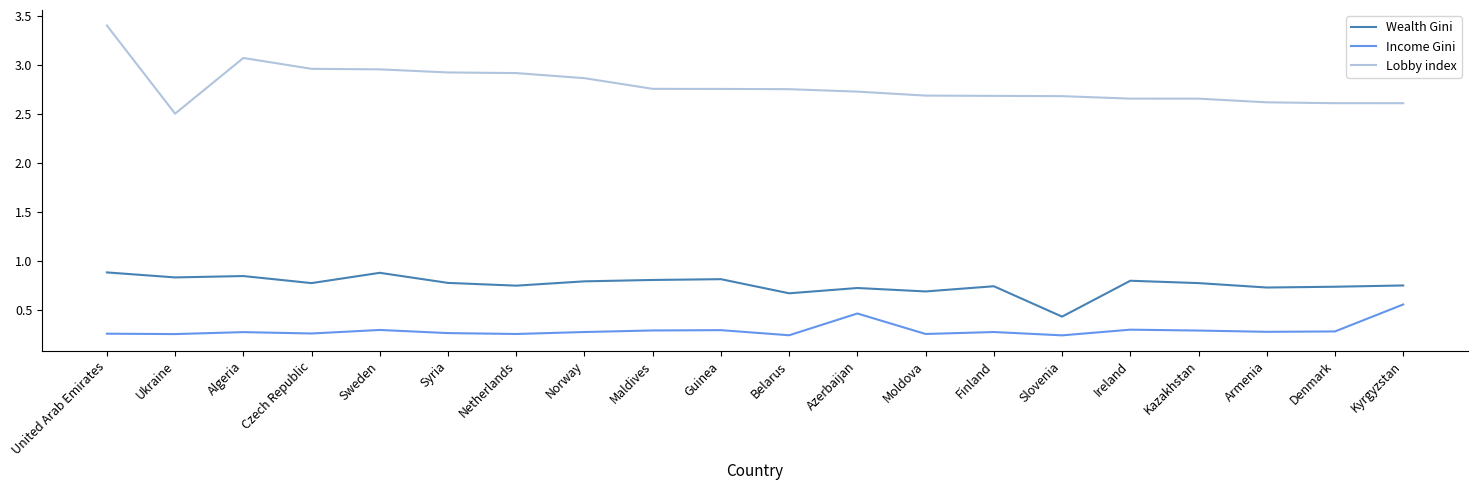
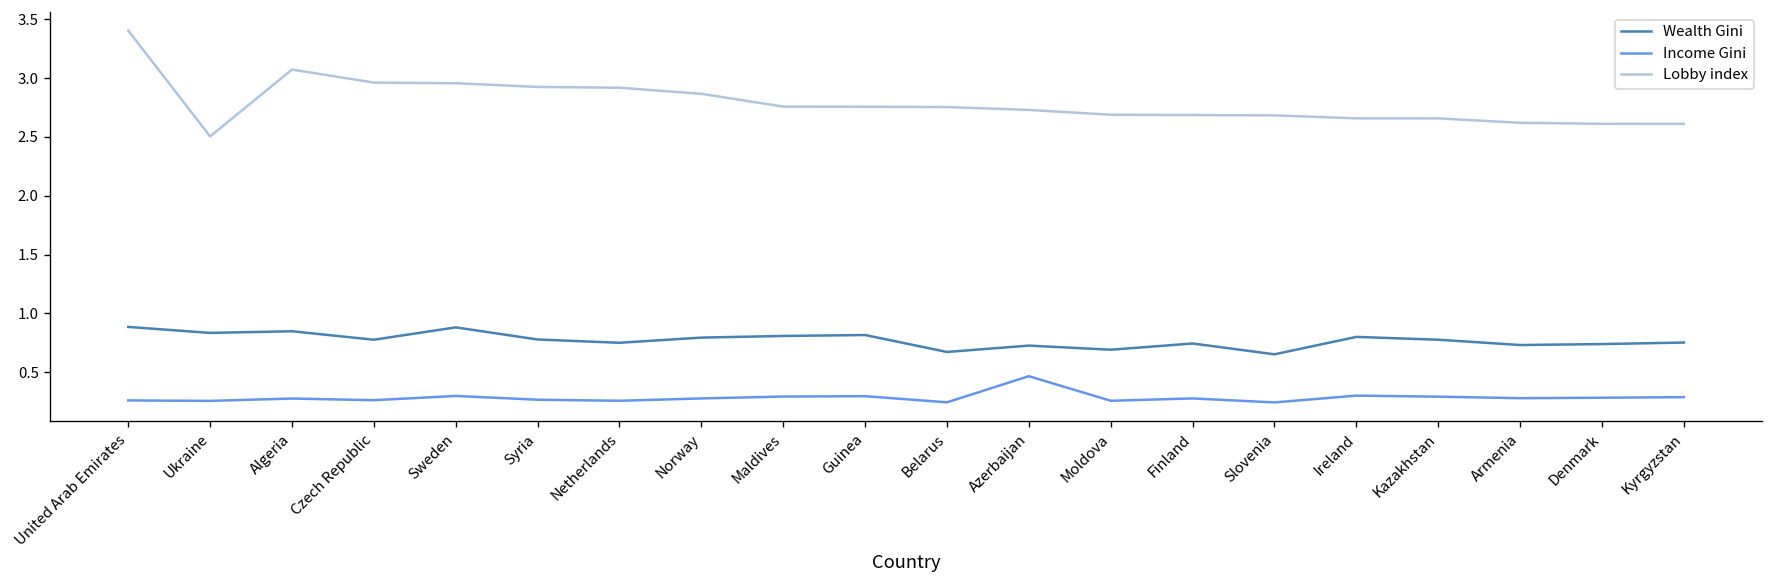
  {
    "Wealth Gini": {
      "United Arab Emirates": 0.9,
      "Ukraine": 0.8,
      "Algeria": 0.8,
      "Czech Republic": 0.8,
      "Sweden": 0.9,
      "Syria": 0.8,
      "Netherlands": 0.8,
      "Norway": 0.8,
      "Maldives": 0.8,
      "Guinea": 0.8,
      "Belarus": 0.7,
      "Azerbaijan": 0.7,
      "Moldova": 0.7,
      "Finland": 0.7,
-     "Slovenia": 0.4,
+     "Slovenia": 0.7,
      "Ireland": 0.8,
      "Kazakhstan": 0.8,
      "Armenia": 0.7,
      "Denmark": 0.7,
      "Kyrgyzstan": 0.8
    },
    "Income Gini": {
      "United Arab Emirates": 0.3,
      "Ukraine": 0.3,
      "Algeria": 0.3,
      "Czech Republic": 0.3,
      "Sweden": 0.3,
      "Syria": 0.3,
      "Netherlands": 0.3,
      "Norway": 0.3,
      "Maldives": 0.3,
      "Guinea": 0.3,
      "Belarus": 0.2,
      "Azerbaijan": 0.5,
      "Moldova": 0.3,
      "Finland": 0.3,
      "Slovenia": 0.2,
      "Ireland": 0.3,
      "Kazakhstan": 0.3,
      "Armenia": 0.3,
      "Denmark": 0.3,
-     "Kyrgyzstan": 0.6
+     "Kyrgyzstan": 0.3
    },
    "Lobby index": {
      "United Arab Emirates": 3.4,
      "Ukraine": 2.5,
      "Algeria": 3.1,
      "Czech Republic": 3.0,
      "Sweden": 3.0,
      "Syria": 2.9,
      "Netherlands": 2.9,
      "Norway": 2.9,
      "Maldives": 2.8,
      "Guinea": 2.8,
      "Belarus": 2.8,
      "Azerbaijan": 2.7,
      "Moldova": 2.7,
      "Finland": 2.7,
      "Slovenia": 2.7,
      "Ireland": 2.7,
      "Kazakhstan": 2.7,
      "Armenia": 2.6,
      "Denmark": 2.6,
      "Kyrgyzstan": 2.6
    }
  }
